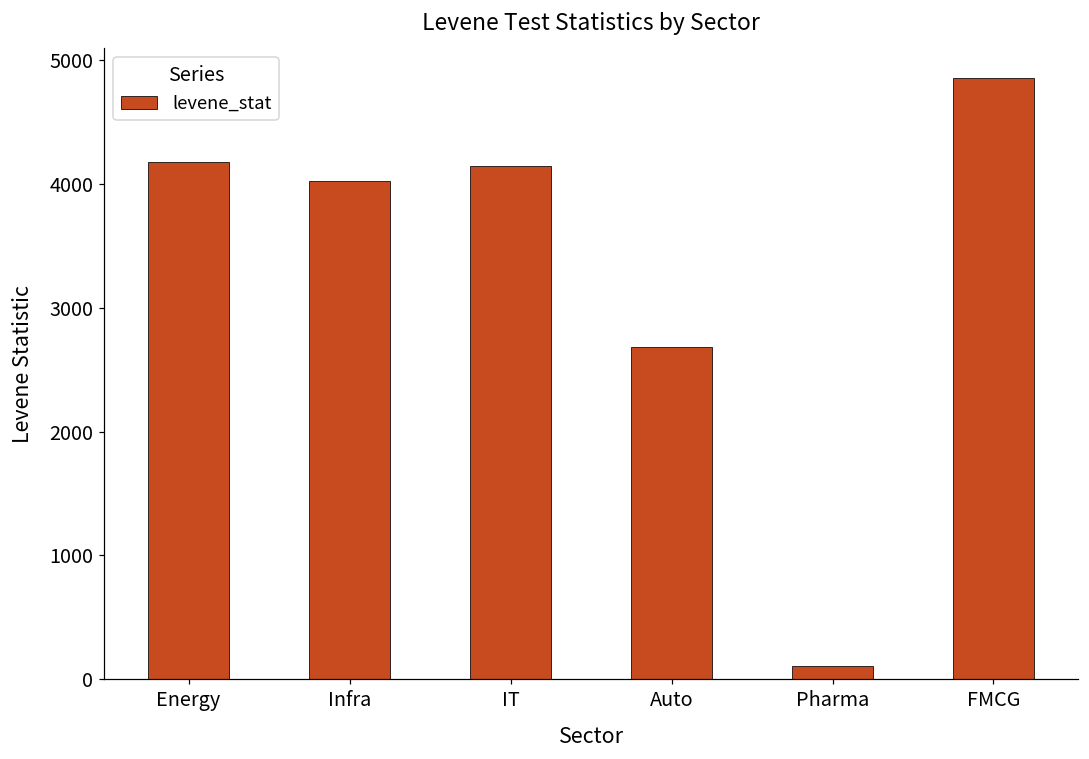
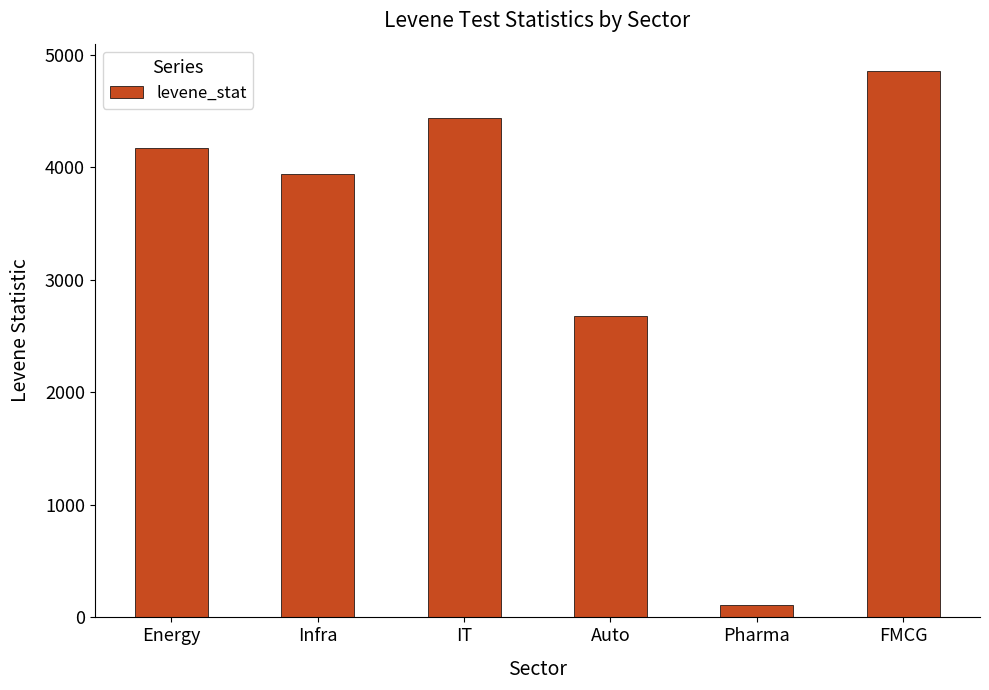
  {
    "Energy": 4180,
-   "Infra": 4020,
-   "IT": 4150,
+   "Infra": 3940,
+   "IT": 4440,
    "Auto": 2680,
    "Pharma": 110,
    "FMCG": 4860
  }
